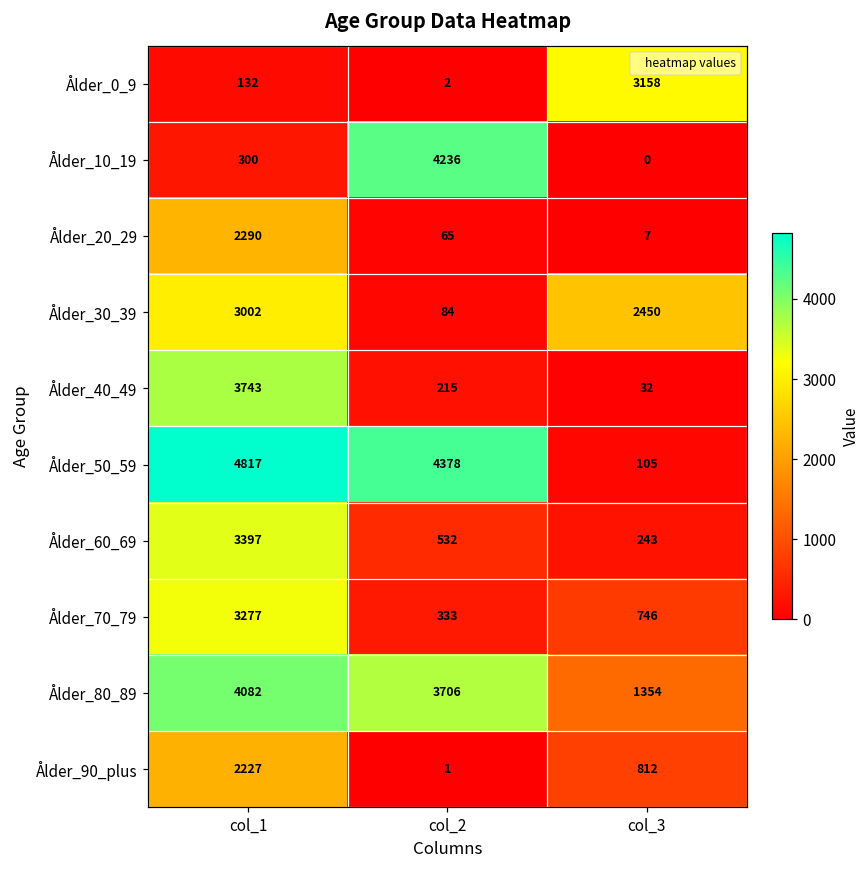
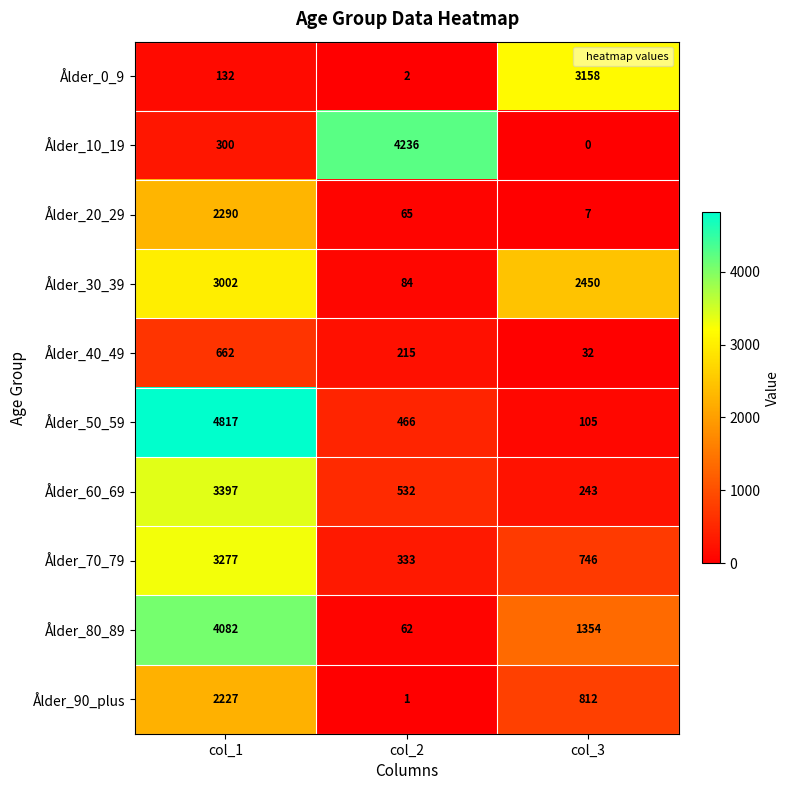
  {
    "Ålder_0_9": {
      "col_1": 132,
      "col_2": 2,
      "col_3": 3158
    },
    "Ålder_10_19": {
      "col_1": 300,
      "col_2": 4236,
      "col_3": 0
    },
    "Ålder_20_29": {
      "col_1": 2290,
      "col_2": 65,
      "col_3": 7
    },
    "Ålder_30_39": {
      "col_1": 3002,
      "col_2": 84,
      "col_3": 2450
    },
    "Ålder_40_49": {
-     "col_1": 3743,
+     "col_1": 662,
      "col_2": 215,
      "col_3": 32
    },
    "Ålder_50_59": {
      "col_1": 4817,
-     "col_2": 4378,
+     "col_2": 466,
      "col_3": 105
    },
    "Ålder_60_69": {
      "col_1": 3397,
      "col_2": 532,
      "col_3": 243
    },
    "Ålder_70_79": {
      "col_1": 3277,
      "col_2": 333,
      "col_3": 746
    },
    "Ålder_80_89": {
      "col_1": 4082,
-     "col_2": 3706,
+     "col_2": 62,
      "col_3": 1354
    },
    "Ålder_90_plus": {
      "col_1": 2227,
      "col_2": 1,
      "col_3": 812
    }
  }
